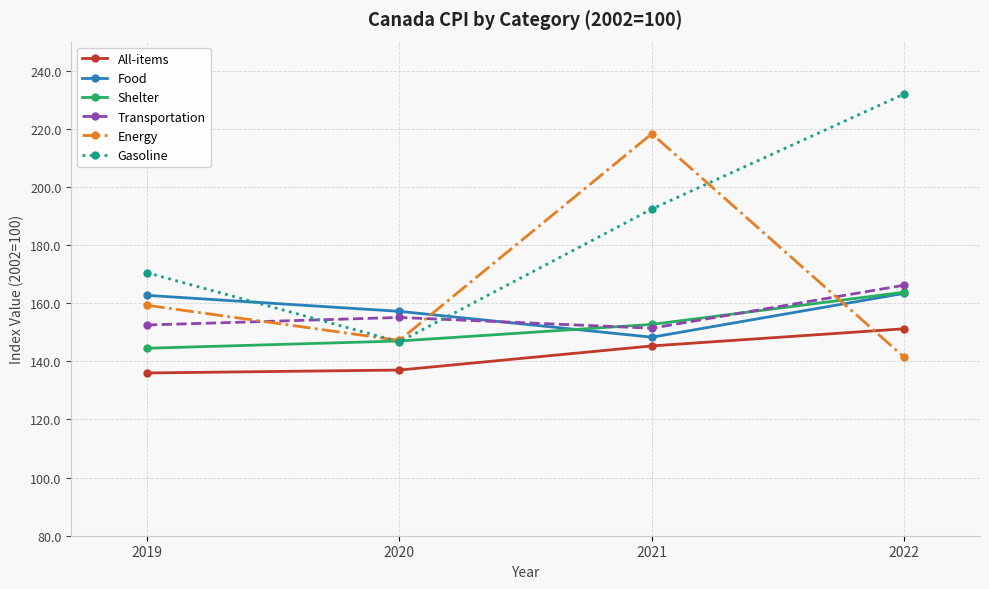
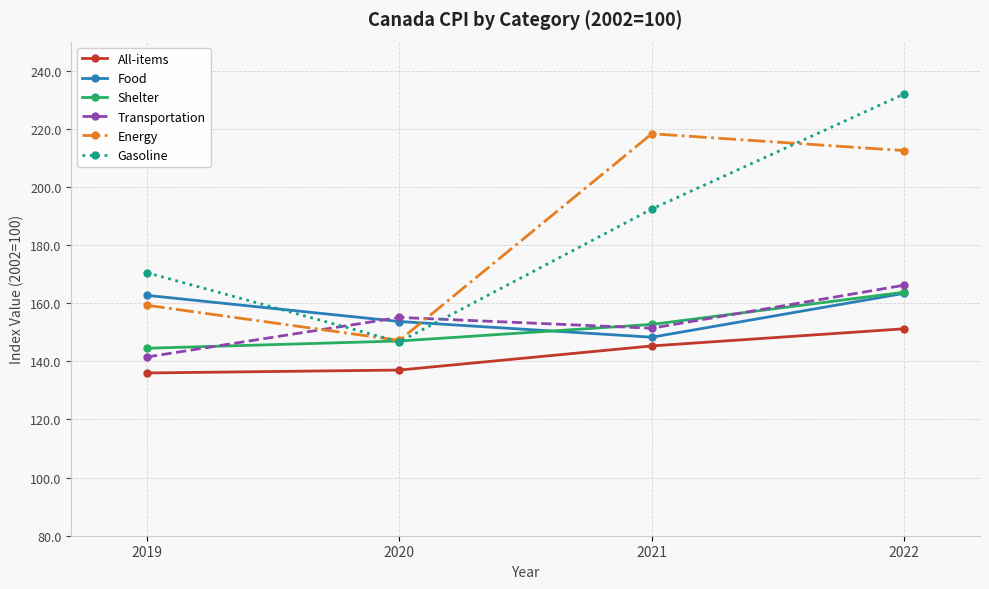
  {
    "All-items": {
      "2019": 136,
      "2020": 137,
      "2021": 145,
      "2022": 151
    },
    "Food": {
      "2019": 163,
-     "2020": 157,
+     "2020": 154,
      "2021": 148
    },
    "Transportation": {
-     "2019": 153,
+     "2019": 142,
      "2020": 155,
      "2021": 151,
      "2022": 166
    },
    "Energy": {
      "2019": 159,
      "2021": 218,
-     "2022": 141
+     "2022": 213
    }
  }
